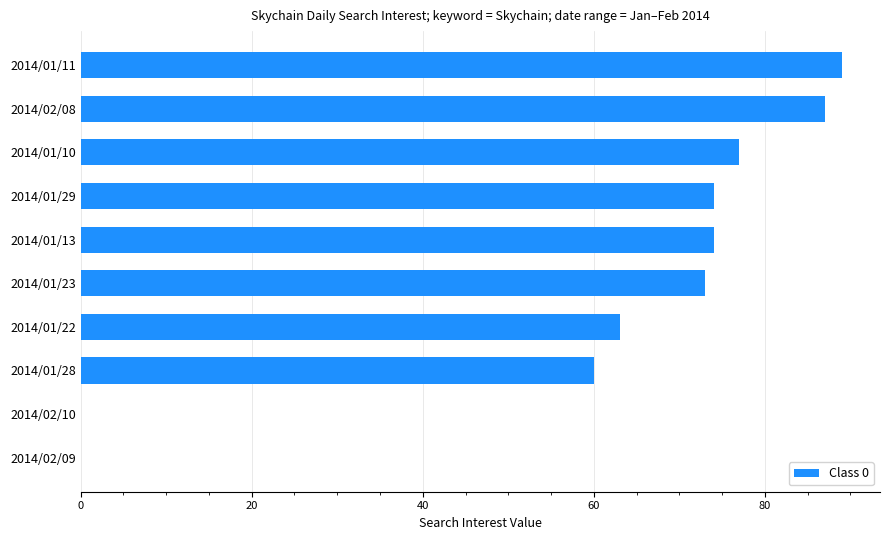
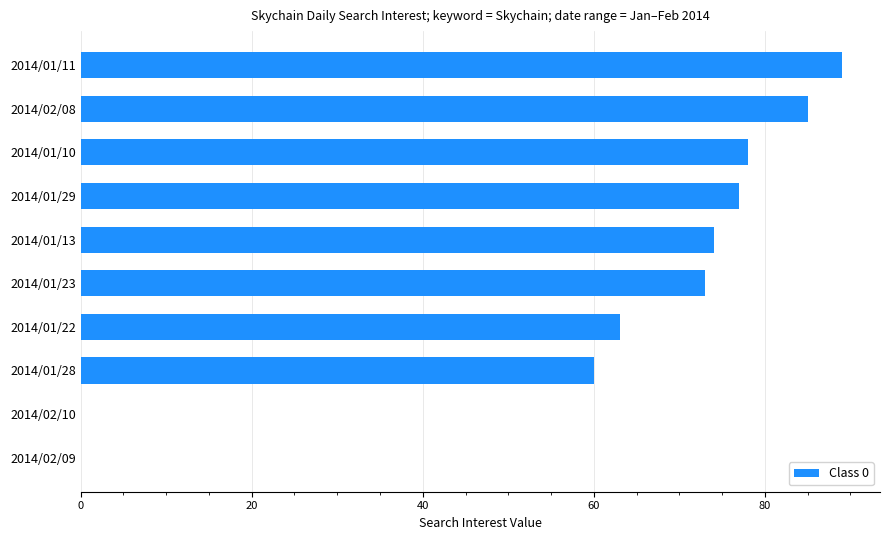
  {
    "2014/01/11": 89,
-   "2014/02/08": 87,
-   "2014/01/10": 77,
-   "2014/01/29": 74,
+   "2014/02/08": 85,
+   "2014/01/10": 78,
+   "2014/01/29": 77,
    "2014/01/13": 74,
    "2014/01/23": 73,
    "2014/01/22": 63,
    "2014/01/28": 60,
    "2014/02/10": 0,
    "2014/02/09": 0
  }
